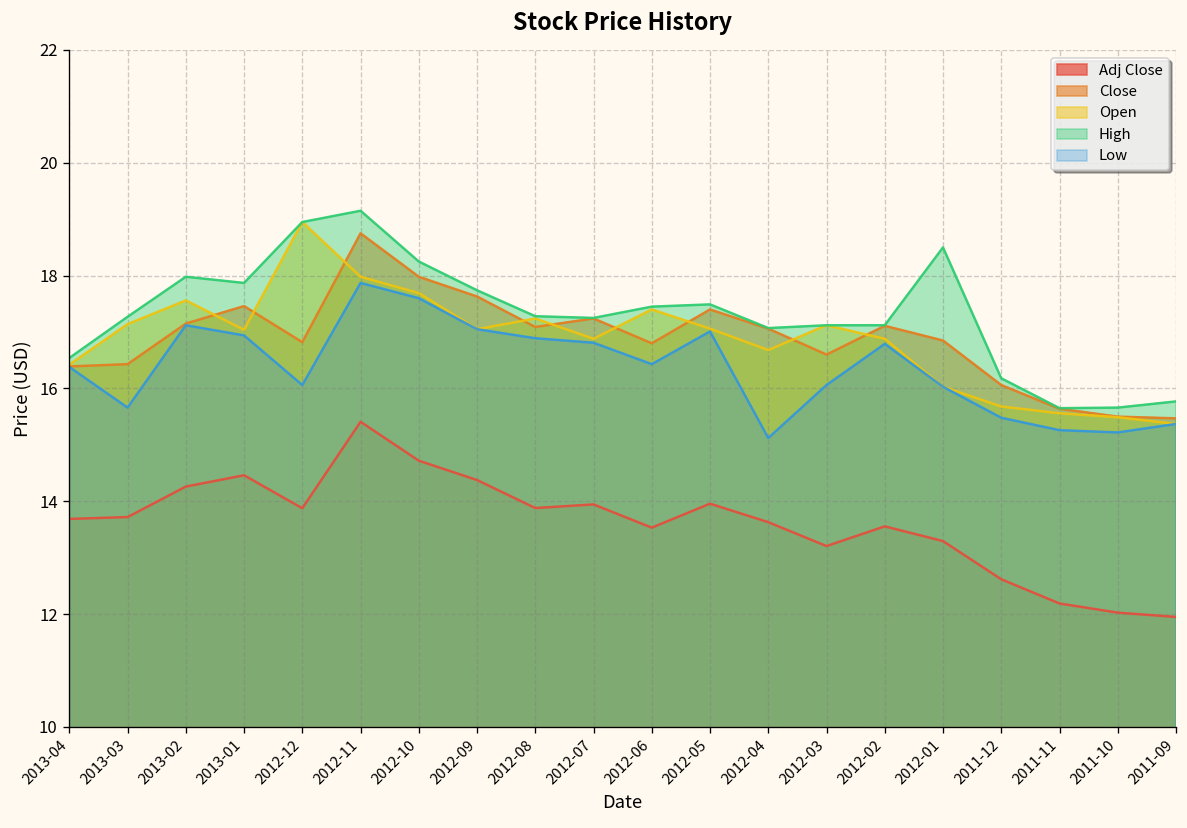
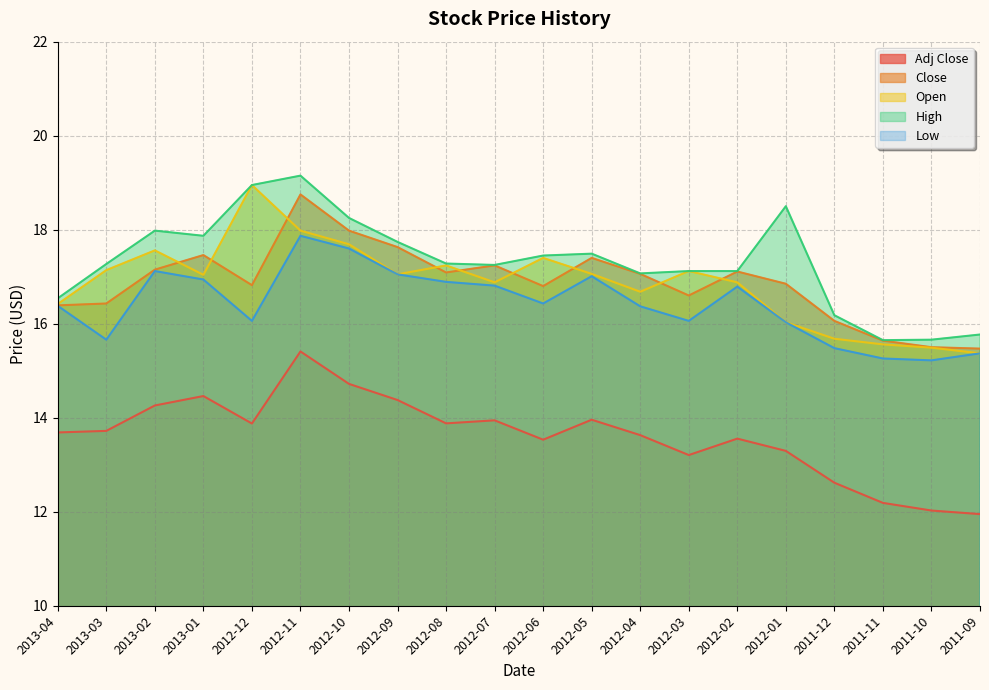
  {
    "Open": {
      "2013-03": 17.1,
      "2013-02": 17.6,
      "2013-01": 17.0,
      "2012-11": 18.0,
      "2012-10": 17.7,
      "2012-07": 16.9,
      "2012-04": 16.7,
      "2012-02": 16.9,
      "2011-12": 15.7,
      "2011-11": 15.6
    },
    "High": {
      "2013-04": 16.5,
      "2013-03": 17.3,
      "2013-02": 18.0,
      "2013-01": 17.9,
      "2012-11": 19.2,
      "2012-10": 18.3,
      "2012-09": 17.7,
      "2012-05": 17.5,
      "2012-01": 18.5,
      "2011-12": 16.2,
      "2011-10": 15.7,
      "2011-09": 15.8
    },
    "Low": {
      "2013-03": 15.7,
      "2013-01": 16.9,
      "2012-12": 16.1,
      "2012-11": 17.9,
      "2012-10": 17.6,
      "2012-08": 16.9,
      "2012-07": 16.8,
      "2012-06": 16.4,
-     "2012-04": 15.1,
+     "2012-04": 16.4,
      "2012-03": 16.1,
      "2012-02": 16.8,
      "2011-12": 15.5,
      "2011-11": 15.3,
      "2011-10": 15.2
    }
  }
